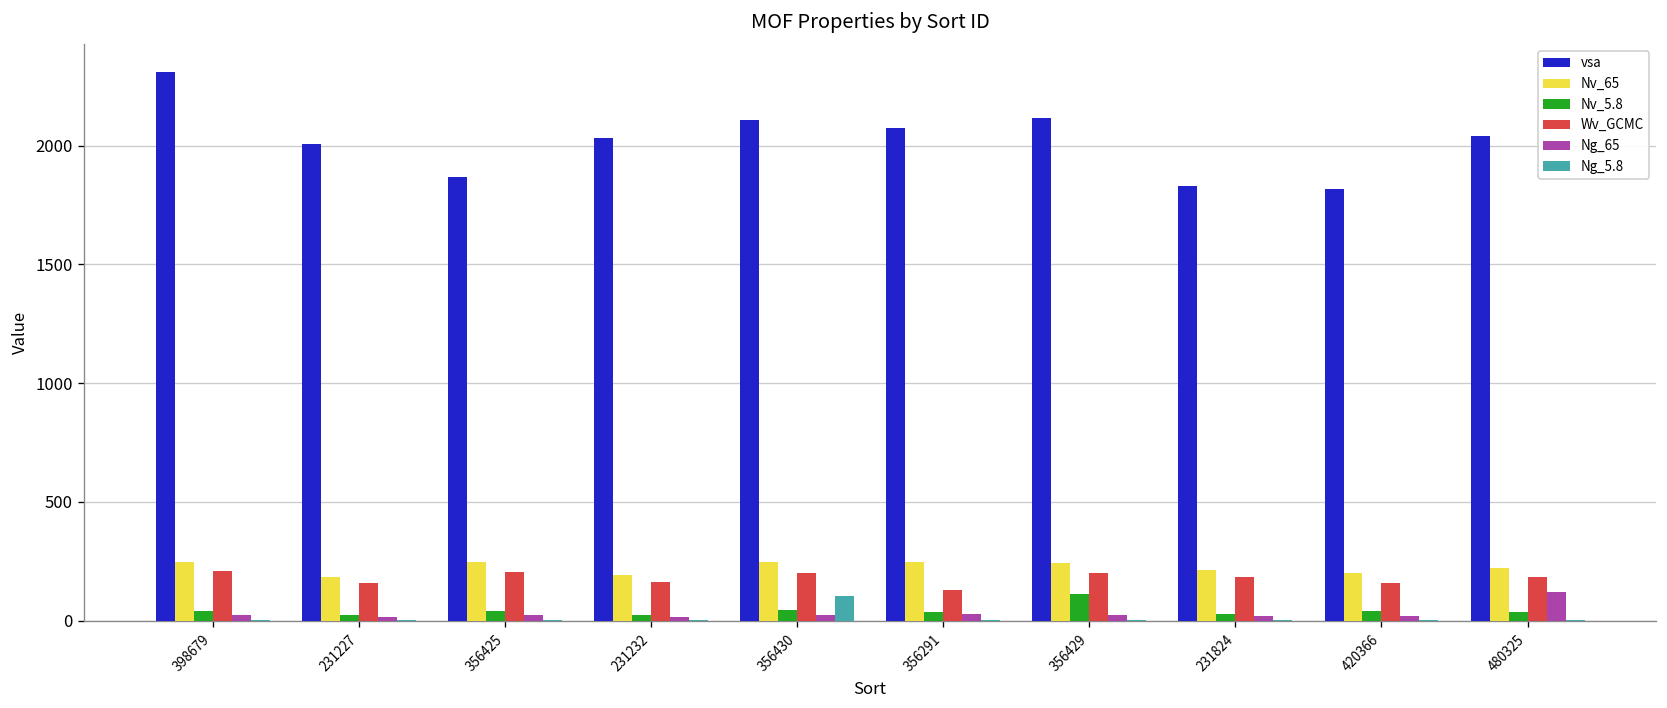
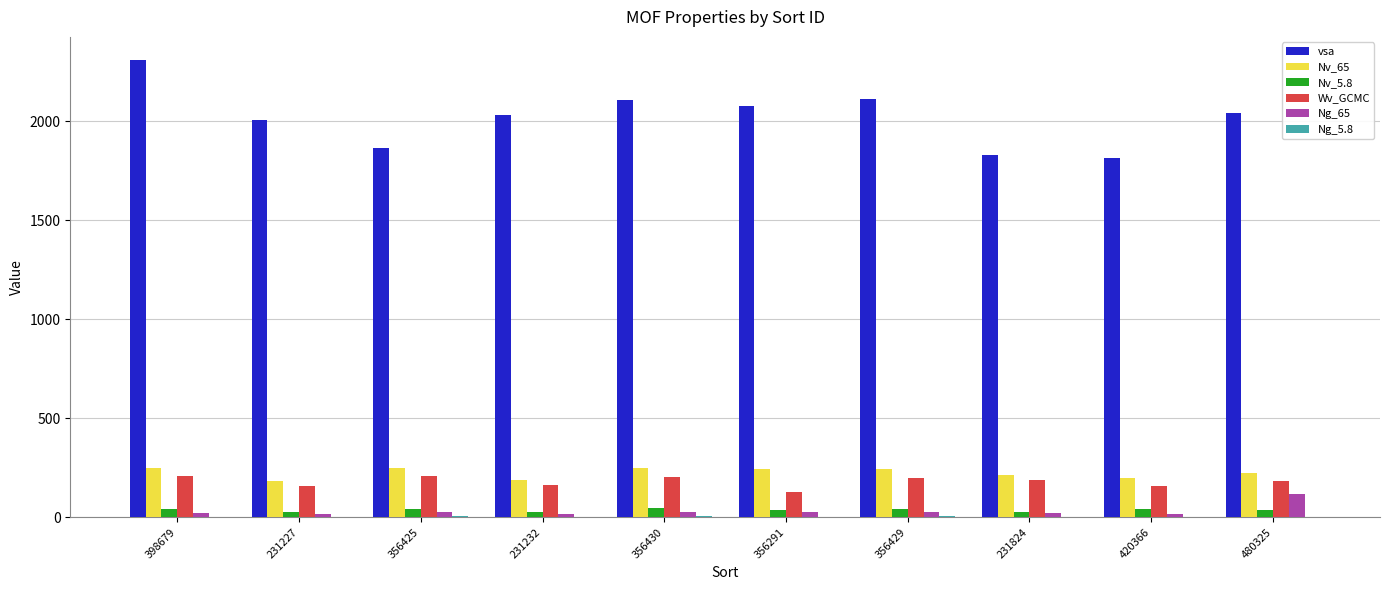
  {
    "vsa": {
      "398679": 2310,
      "231227": 2010,
      "356425": 1870,
      "231232": 2030,
      "356430": 2110,
      "356291": 2080,
      "356429": 2110,
      "231824": 1830,
      "420366": 1820,
      "480325": 2040
    },
    "Nv_65": {
      "398679": 250,
      "231227": 180,
      "356425": 250,
      "231232": 190,
      "356430": 250,
      "356291": 250,
      "356429": 240,
      "231824": 220,
      "420366": 200,
      "480325": 220
    },
    "Nv_5.8": {
      "398679": 40,
      "231227": 20,
      "356425": 40,
      "231232": 30,
      "356430": 50,
      "356291": 40,
-     "356429": 110,
+     "356429": 40,
      "231824": 30,
      "420366": 40,
      "480325": 40
    },
    "Wv_GCMC": {
      "398679": 210,
      "231227": 160,
      "356425": 210,
      "231232": 160,
      "356430": 200,
      "356291": 130,
      "356429": 200,
      "231824": 190,
      "420366": 160,
      "480325": 180
    },
    "Ng_65": {
      "398679": 20,
      "231227": 20,
      "356425": 30,
      "231232": 20,
      "356430": 20,
      "356291": 30,
      "356429": 30,
      "231824": 20,
      "420366": 20,
      "480325": 120
    },
    "Ng_5.8": {
-     "356430": 110
+     "356430": 0
    }
  }
